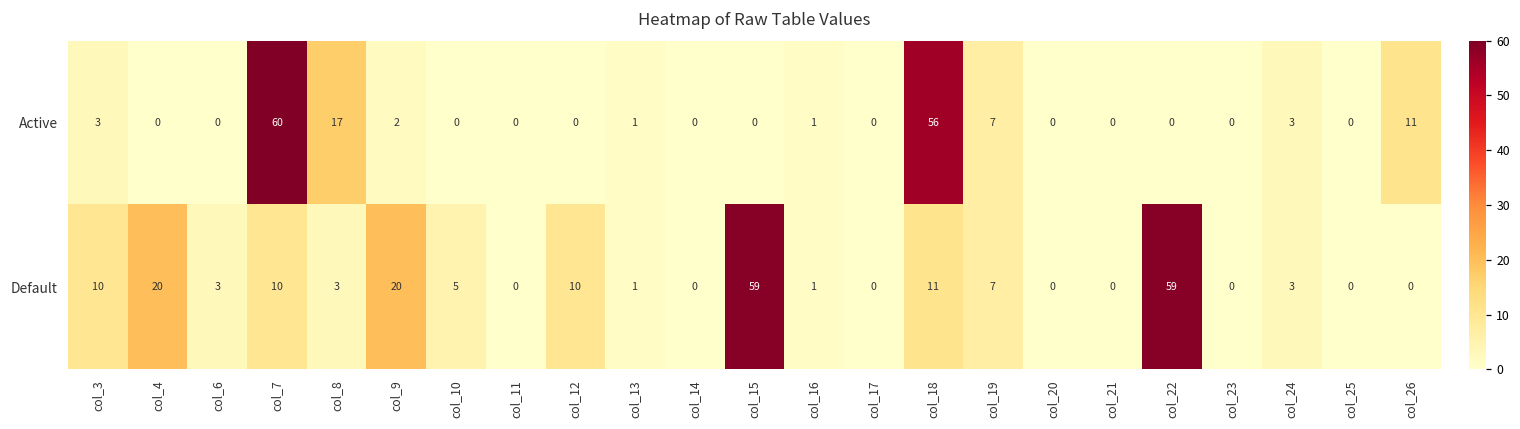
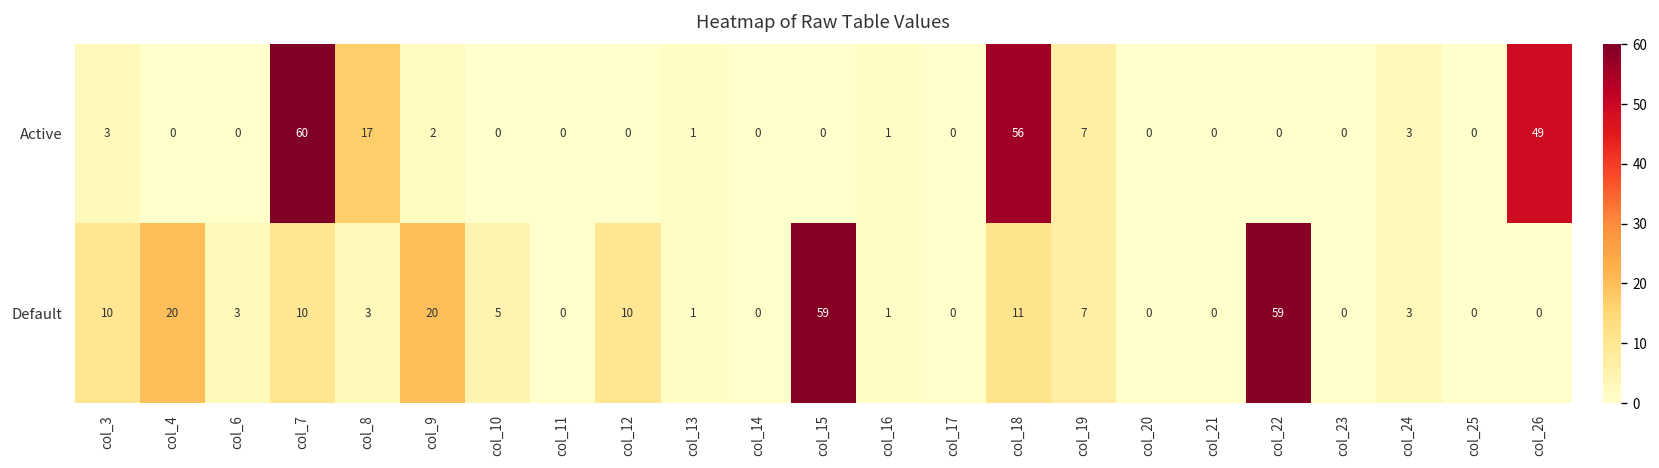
  {
    "Active": {
      "col_3": 3,
      "col_4": 0,
      "col_6": 0,
      "col_7": 60,
      "col_8": 17,
      "col_9": 2,
      "col_10": 0,
      "col_11": 0,
      "col_12": 0,
      "col_13": 1,
      "col_14": 0,
      "col_15": 0,
      "col_16": 1,
      "col_17": 0,
      "col_18": 56,
      "col_19": 7,
      "col_20": 0,
      "col_21": 0,
      "col_22": 0,
      "col_23": 0,
      "col_24": 3,
      "col_25": 0,
-     "col_26": 11
+     "col_26": 49
    },
    "Default": {
      "col_3": 10,
      "col_4": 20,
      "col_6": 3,
      "col_7": 10,
      "col_8": 3,
      "col_9": 20,
      "col_10": 5,
      "col_11": 0,
      "col_12": 10,
      "col_13": 1,
      "col_14": 0,
      "col_15": 59,
      "col_16": 1,
      "col_17": 0,
      "col_18": 11,
      "col_19": 7,
      "col_20": 0,
      "col_21": 0,
      "col_22": 59,
      "col_23": 0,
      "col_24": 3,
      "col_25": 0,
      "col_26": 0
    }
  }
